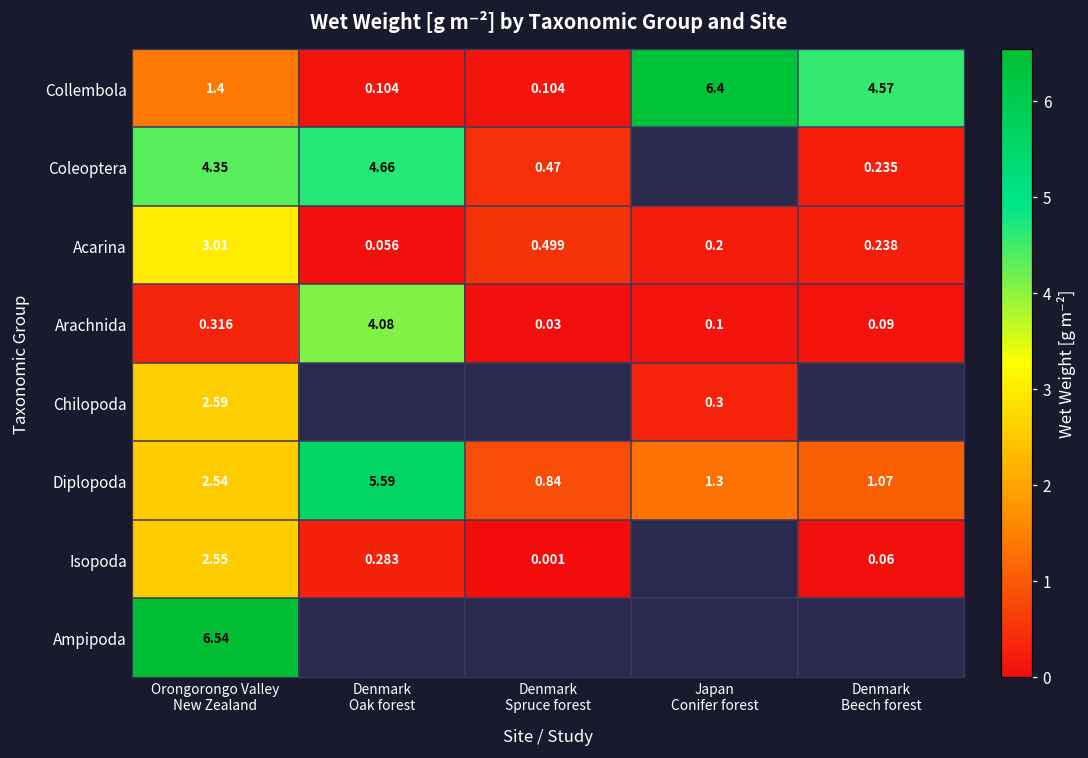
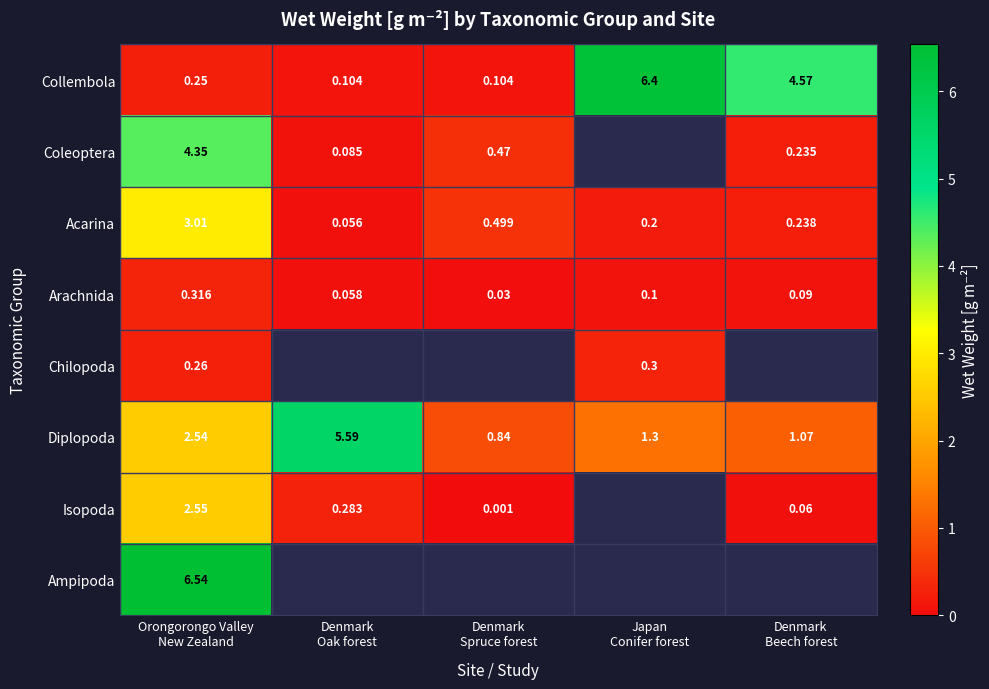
  {
    "Collembola": {
-     "Orongorongo Valley New Zealand": 1.4,
+     "Orongorongo Valley New Zealand": 0.25,
      "Denmark Oak forest": 0.104,
      "Denmark Spruce forest": 0.104,
      "Japan Conifer forest": 6.4,
      "Denmark Beech forest": 4.57
    },
    "Coleoptera": {
      "Orongorongo Valley New Zealand": 4.35,
-     "Denmark Oak forest": 4.66,
+     "Denmark Oak forest": 0.085,
      "Denmark Spruce forest": 0.47,
      "Denmark Beech forest": 0.235
    },
    "Acarina": {
      "Orongorongo Valley New Zealand": 3.01,
      "Denmark Oak forest": 0.056,
      "Denmark Spruce forest": 0.499,
      "Japan Conifer forest": 0.2,
      "Denmark Beech forest": 0.238
    },
    "Arachnida": {
      "Orongorongo Valley New Zealand": 0.316,
-     "Denmark Oak forest": 4.08,
+     "Denmark Oak forest": 0.058,
      "Denmark Spruce forest": 0.03,
      "Japan Conifer forest": 0.1,
      "Denmark Beech forest": 0.09
    },
    "Chilopoda": {
-     "Orongorongo Valley New Zealand": 2.59,
+     "Orongorongo Valley New Zealand": 0.26,
      "Japan Conifer forest": 0.3
    },
    "Diplopoda": {
      "Orongorongo Valley New Zealand": 2.54,
      "Denmark Oak forest": 5.59,
      "Denmark Spruce forest": 0.84,
      "Japan Conifer forest": 1.3,
      "Denmark Beech forest": 1.07
    },
    "Isopoda": {
      "Orongorongo Valley New Zealand": 2.55,
      "Denmark Oak forest": 0.283,
      "Denmark Spruce forest": 0.001,
      "Denmark Beech forest": 0.06
    },
    "Ampipoda": {
      "Orongorongo Valley New Zealand": 6.54
    }
  }
